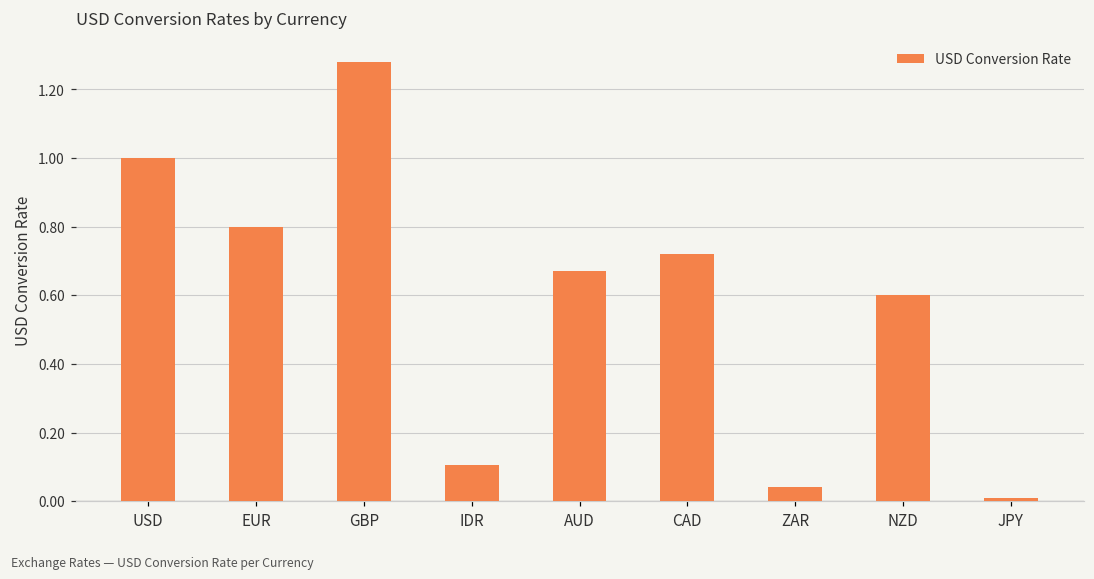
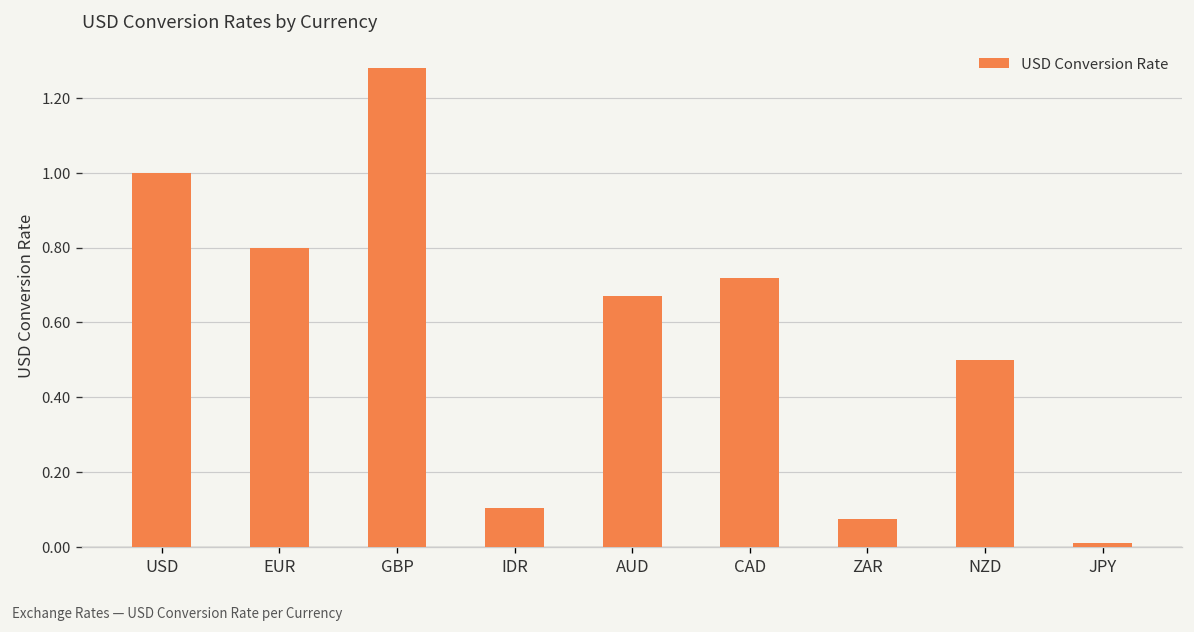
  {
    "USD": 1.00,
    "EUR": 0.80,
    "GBP": 1.28,
    "IDR": 0.11,
    "AUD": 0.67,
    "CAD": 0.72,
-   "ZAR": 0.04,
-   "NZD": 0.6,
+   "ZAR": 0.08,
+   "NZD": 0.5,
    "JPY": 0.01
  }
